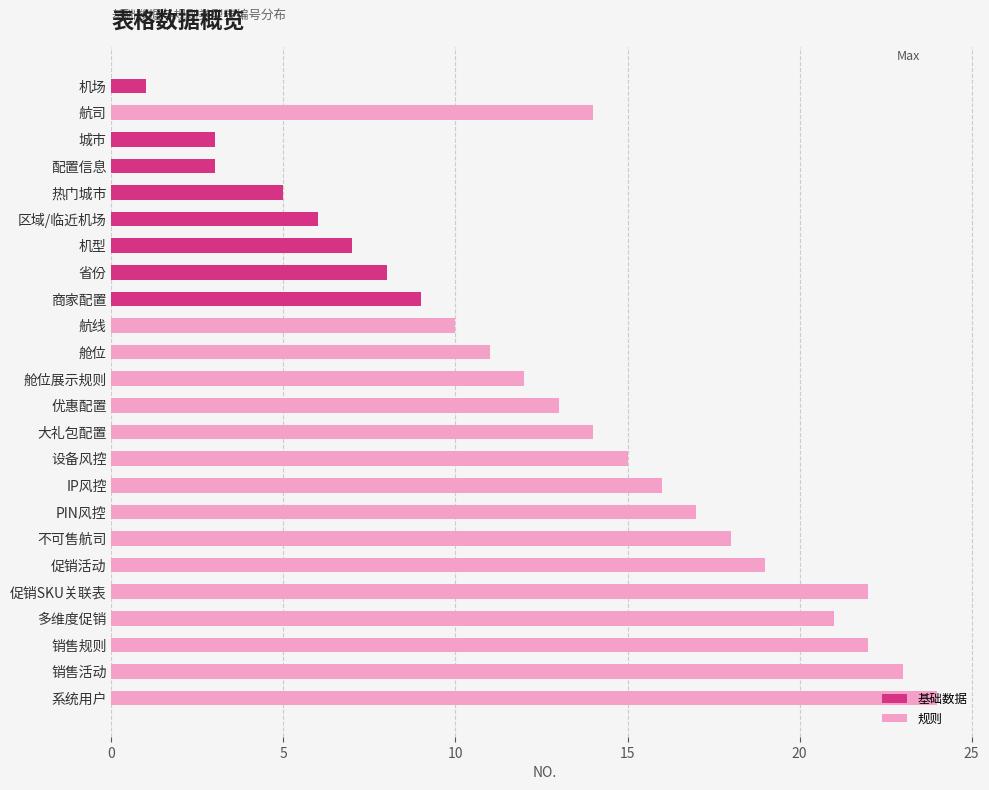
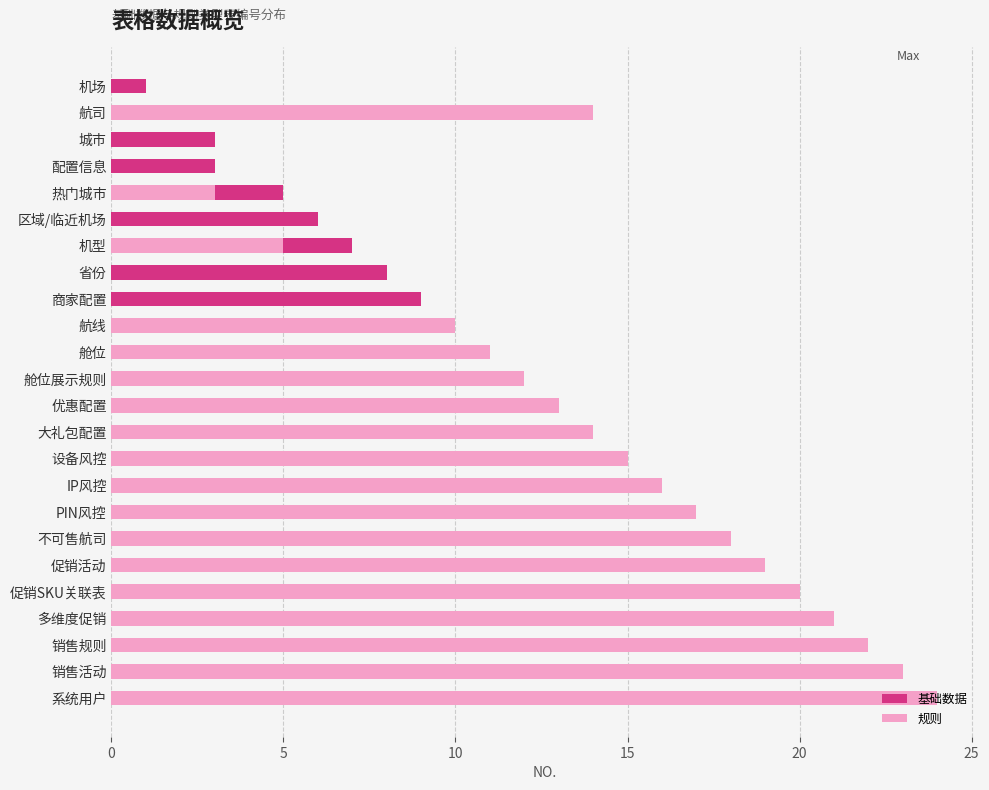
  {
    "基础数据": {
      "机场": 1,
      "城市": 3,
      "配置信息": 3,
      "热门城市": 5,
      "区域/临近机场": 6,
      "机型": 7,
      "省份": 8,
      "商家配置": 9,
      "航线": 0,
      "舱位": 0,
      "舱位展示规则": 0,
      "优惠配置": 0,
      "大礼包配置": 0,
      "设备风控": 0,
      "IP风控": 0,
      "PIN风控": 0,
      "不可售航司": 0,
      "促销活动": 0,
      "促销SKU关联表": 0,
      "多维度促销": 0,
      "销售规则": 0,
      "系统用户": 0
    },
    "规则": {
      "机场": 0,
      "航司": 14,
      "城市": 0,
      "配置信息": 0,
-     "热门城市": 0,
+     "热门城市": 3,
      "区域/临近机场": 0,
-     "机型": 0,
+     "机型": 5,
      "省份": 0,
      "商家配置": 0,
      "航线": 10,
      "舱位": 11,
      "舱位展示规则": 12,
      "优惠配置": 13,
      "大礼包配置": 14,
      "设备风控": 15,
      "IP风控": 16,
      "PIN风控": 17,
      "不可售航司": 18,
      "促销活动": 19,
-     "促销SKU关联表": 22,
+     "促销SKU关联表": 20,
      "多维度促销": 21,
      "销售规则": 22,
      "销售活动": 23,
      "系统用户": 24
    }
  }
